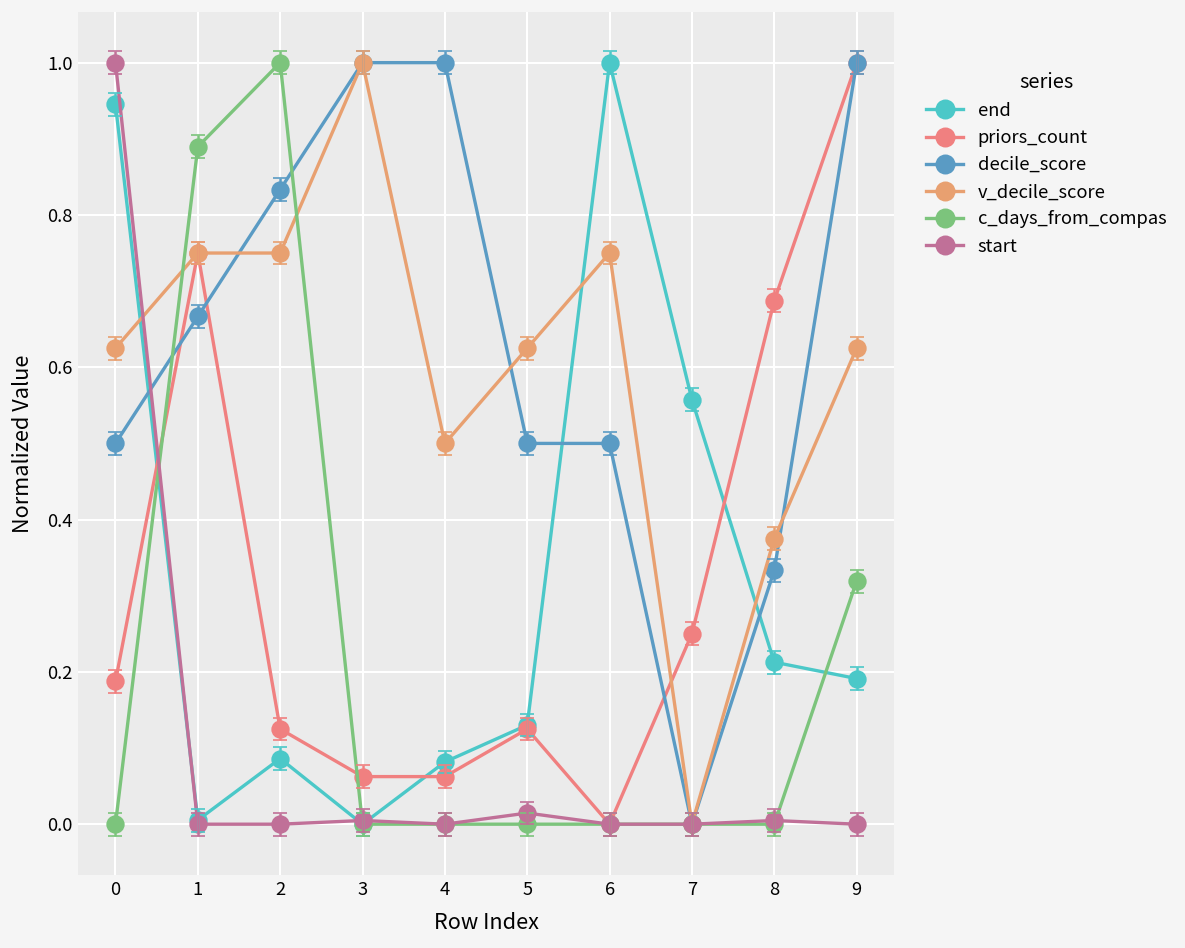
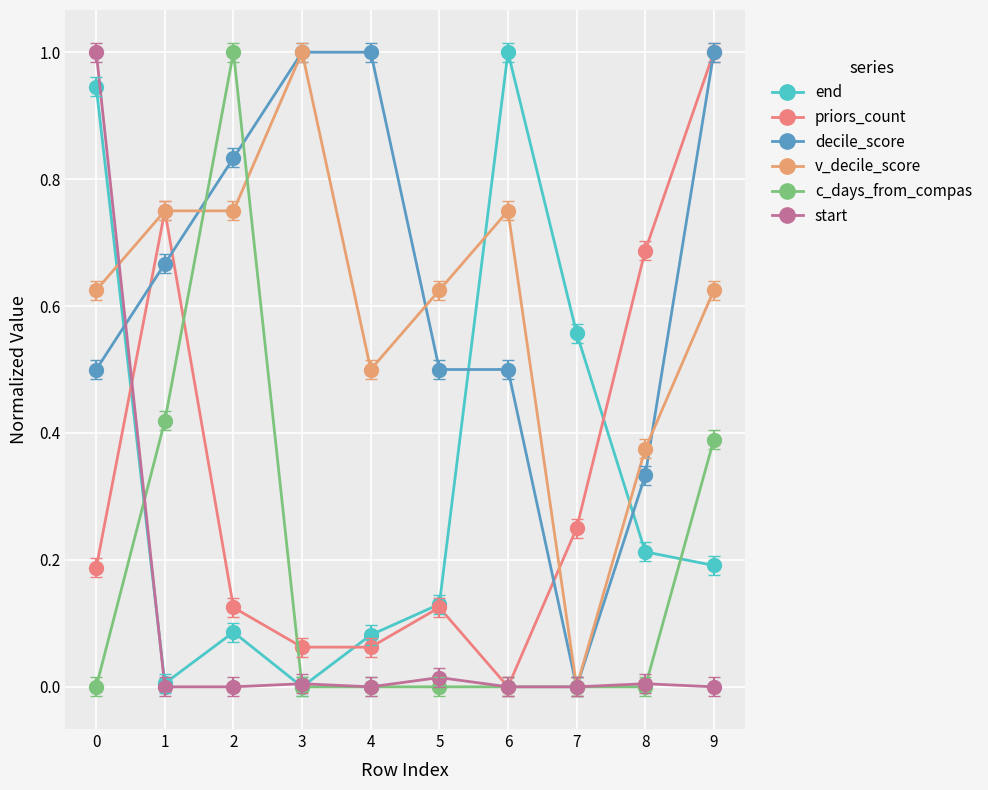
  {
    "c_days_from_compas": {
      "0": 0.00,
-     "1": 0.89,
+     "1": 0.42,
      "2": 1.00,
      "8": 0.00,
-     "9": 0.32
+     "9": 0.39
    }
  }
